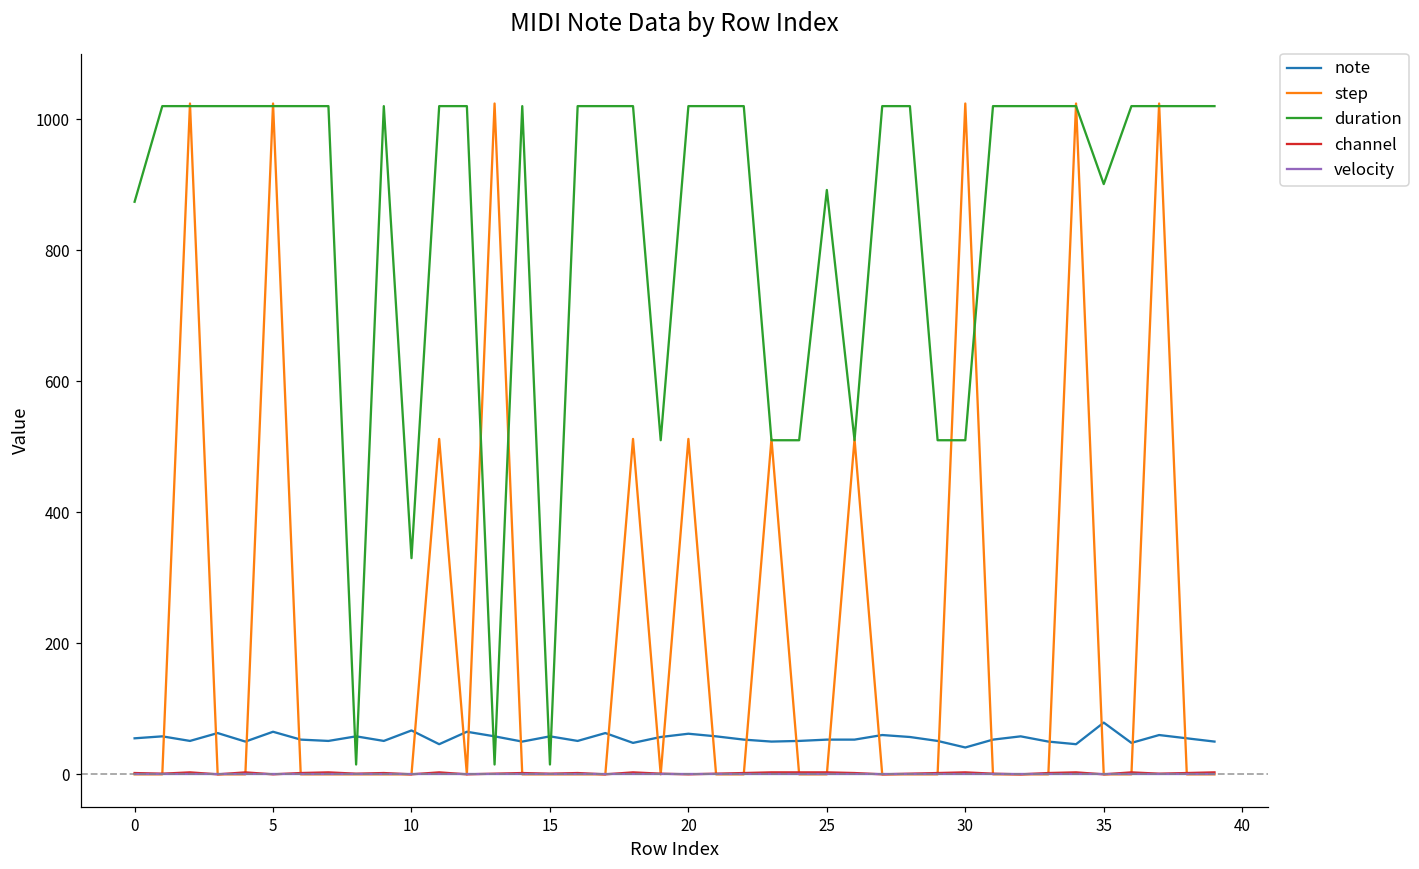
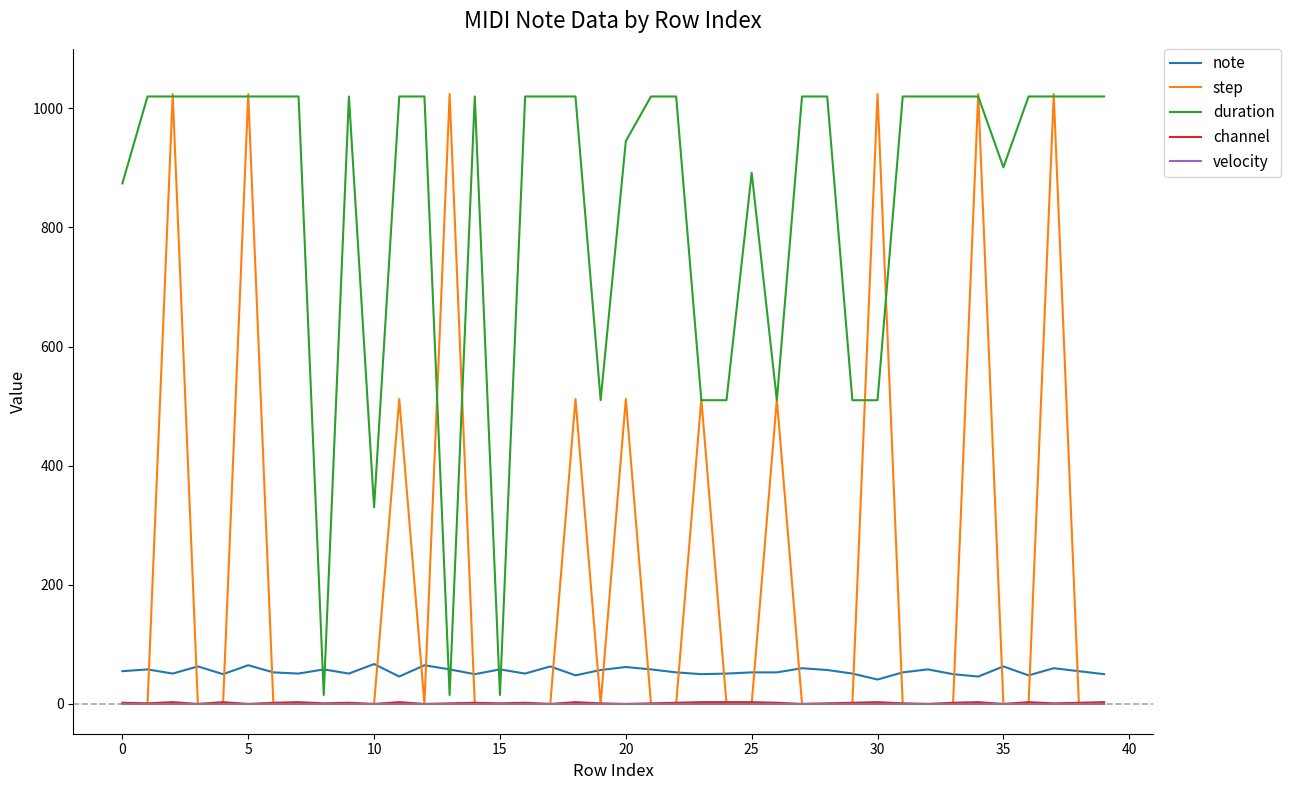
  {
    "note": {
      "0": 60,
      "5": 70,
      "10": 70,
      "15": 60,
      "20": 60,
      "25": 50,
      "30": 40,
-     "35": 80
+     "35": 60
    },
    "step": {
      "20": 510,
      "30": 1020
    },
    "duration": {
      "0": 870,
      "10": 330,
      "15": 20,
-     "20": 1020,
+     "20": 950,
      "25": 890,
      "30": 510,
      "35": 900
    }
  }
